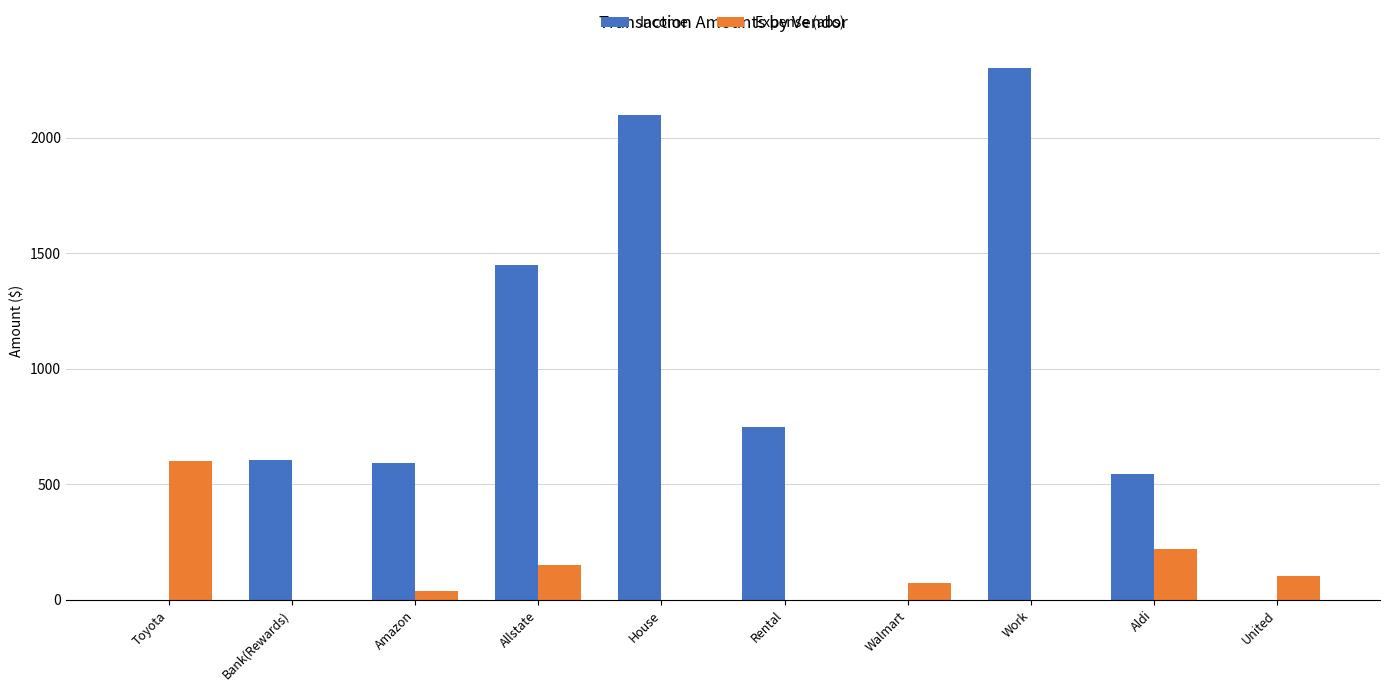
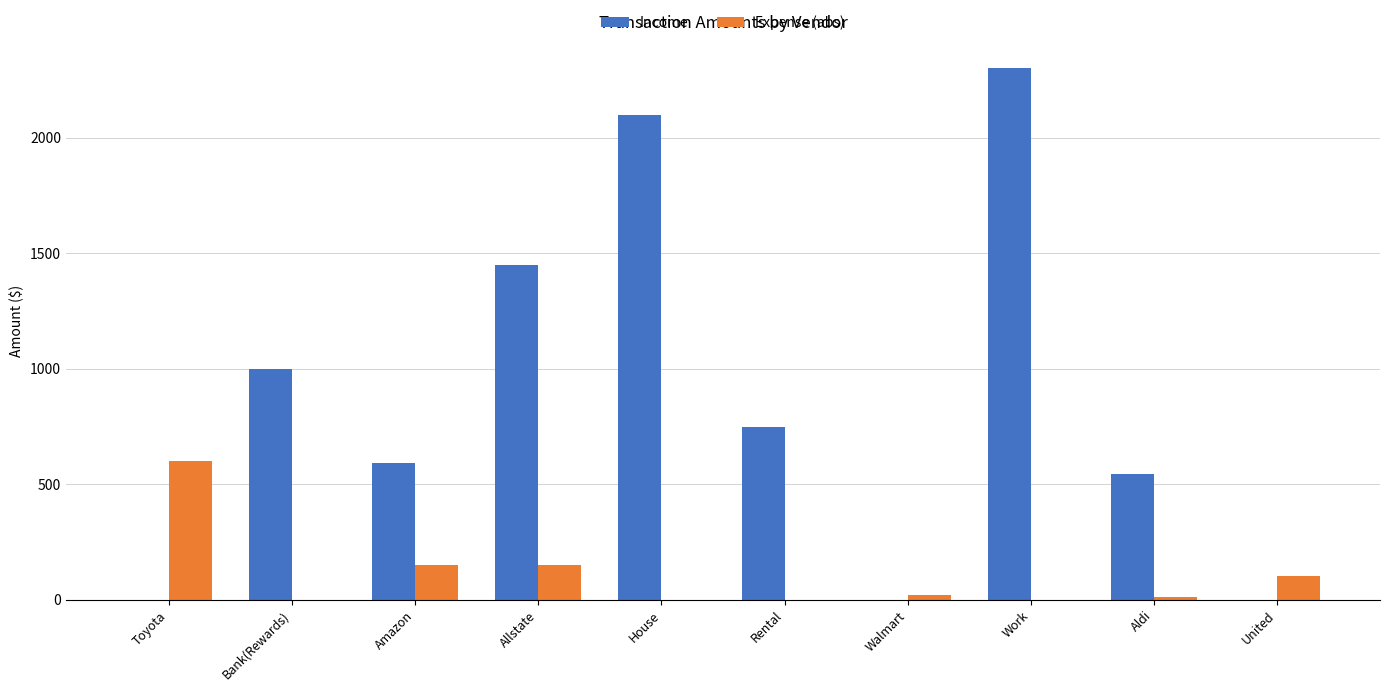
  {
    "Income": {
      "Toyota": 0,
-     "Bank(Rewards)": 600,
+     "Bank(Rewards)": 1000,
      "Amazon": 590,
      "Allstate": 1450,
      "House": 2100,
      "Rental": 750,
      "Walmart": 0,
      "Work": 2300,
      "Aldi": 550,
      "United": 0
    },
    "Expense (abs)": {
      "Toyota": 600,
      "Bank(Rewards)": 0,
-     "Amazon": 40,
+     "Amazon": 150,
      "Allstate": 150,
      "House": 0,
      "Rental": 0,
-     "Walmart": 70,
+     "Walmart": 20,
      "Work": 0,
-     "Aldi": 220,
+     "Aldi": 10,
      "United": 100
    }
  }
